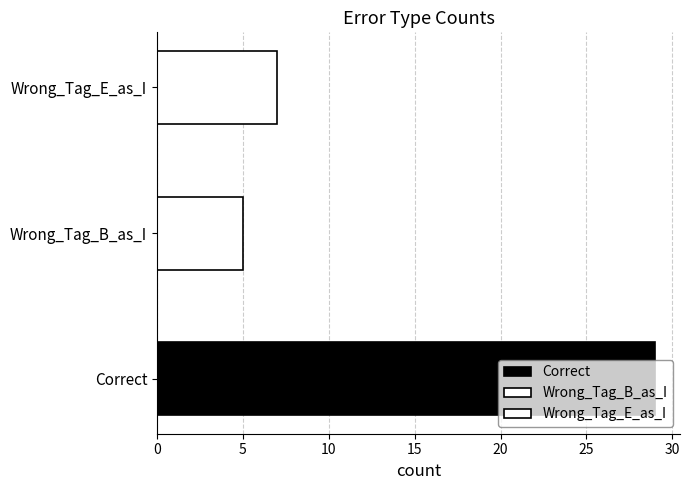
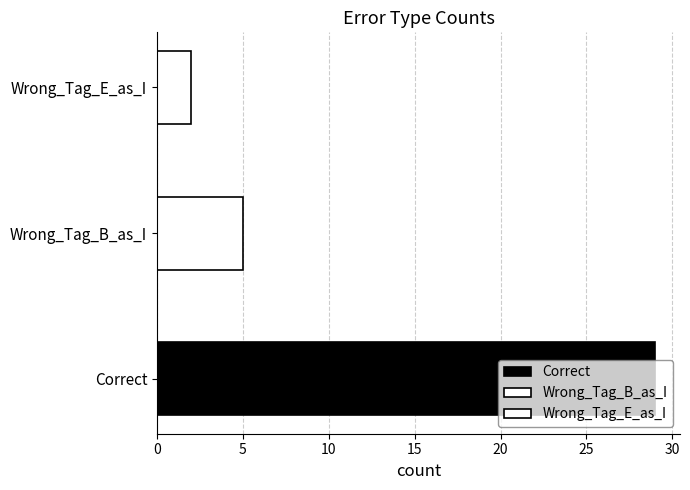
  {
-   "Wrong_Tag_E_as_I": 7,
+   "Wrong_Tag_E_as_I": 2,
    "Wrong_Tag_B_as_I": 5
  }
